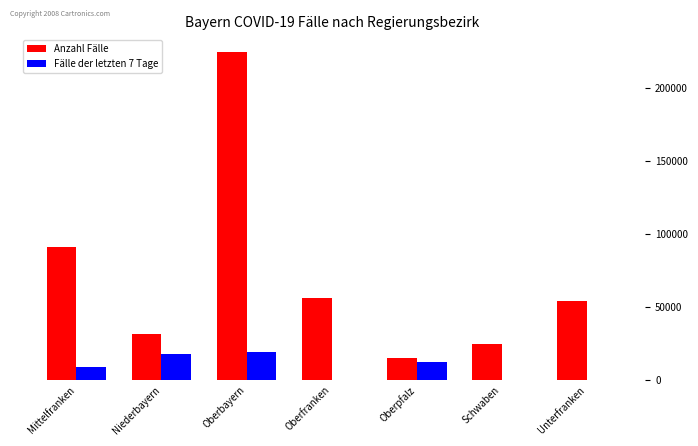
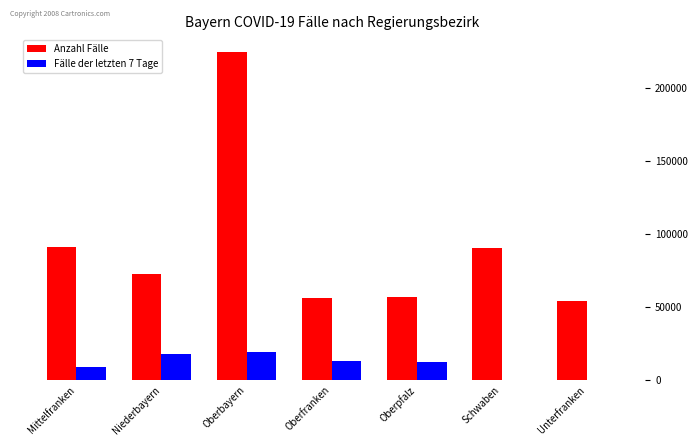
  {
    "Anzahl Fälle": {
      "Mittelfranken": 91000,
-     "Niederbayern": 32000,
+     "Niederbayern": 73000,
      "Oberbayern": 225000,
      "Oberfranken": 56000,
-     "Oberpfalz": 15000,
-     "Schwaben": 25000,
+     "Oberpfalz": 57000,
+     "Schwaben": 91000,
      "Unterfranken": 54000
    },
    "Fälle der letzten 7 Tage": {
      "Mittelfranken": 9000,
      "Niederbayern": 18000,
      "Oberbayern": 20000,
-     "Oberfranken": 0,
+     "Oberfranken": 13000,
      "Oberpfalz": 13000
    }
  }
